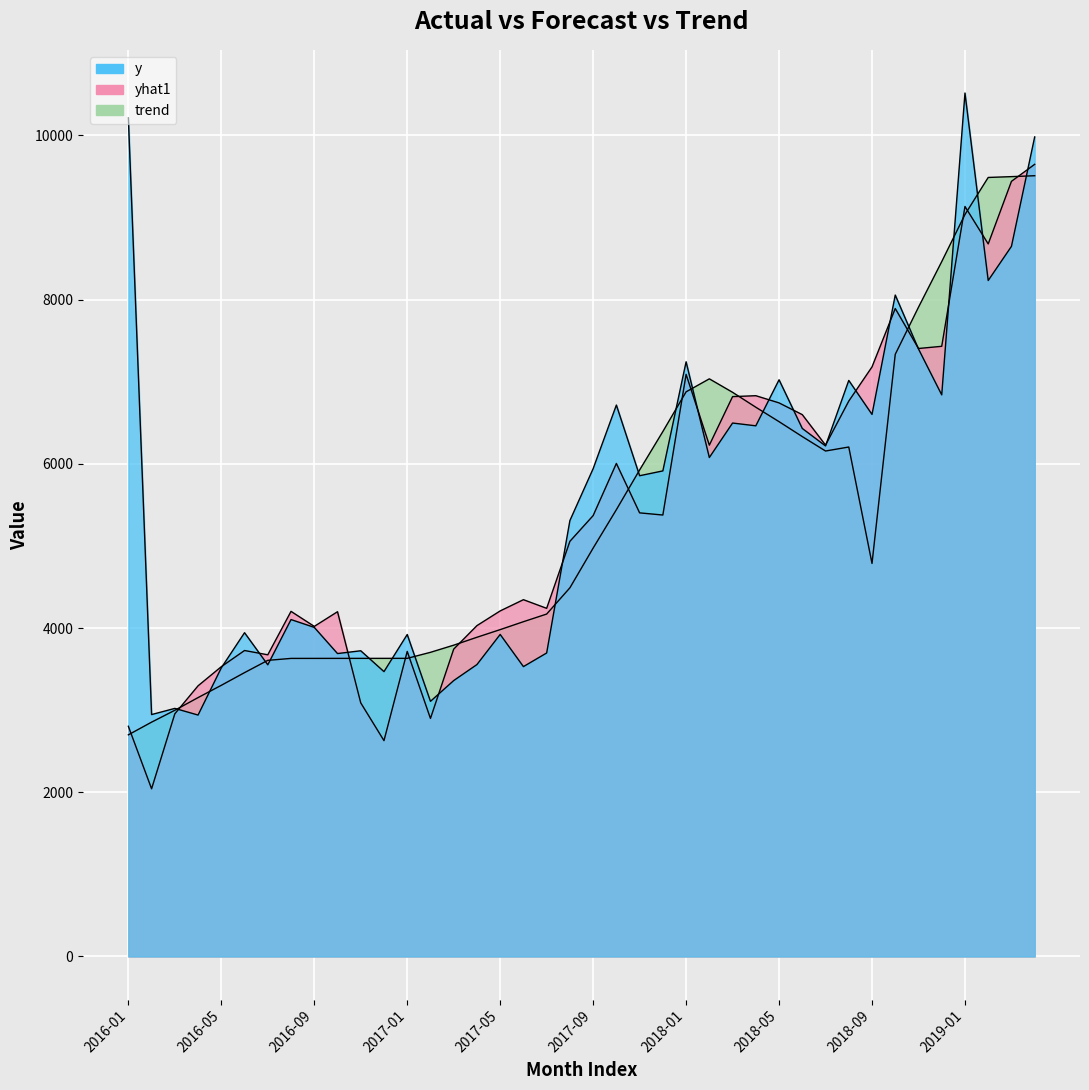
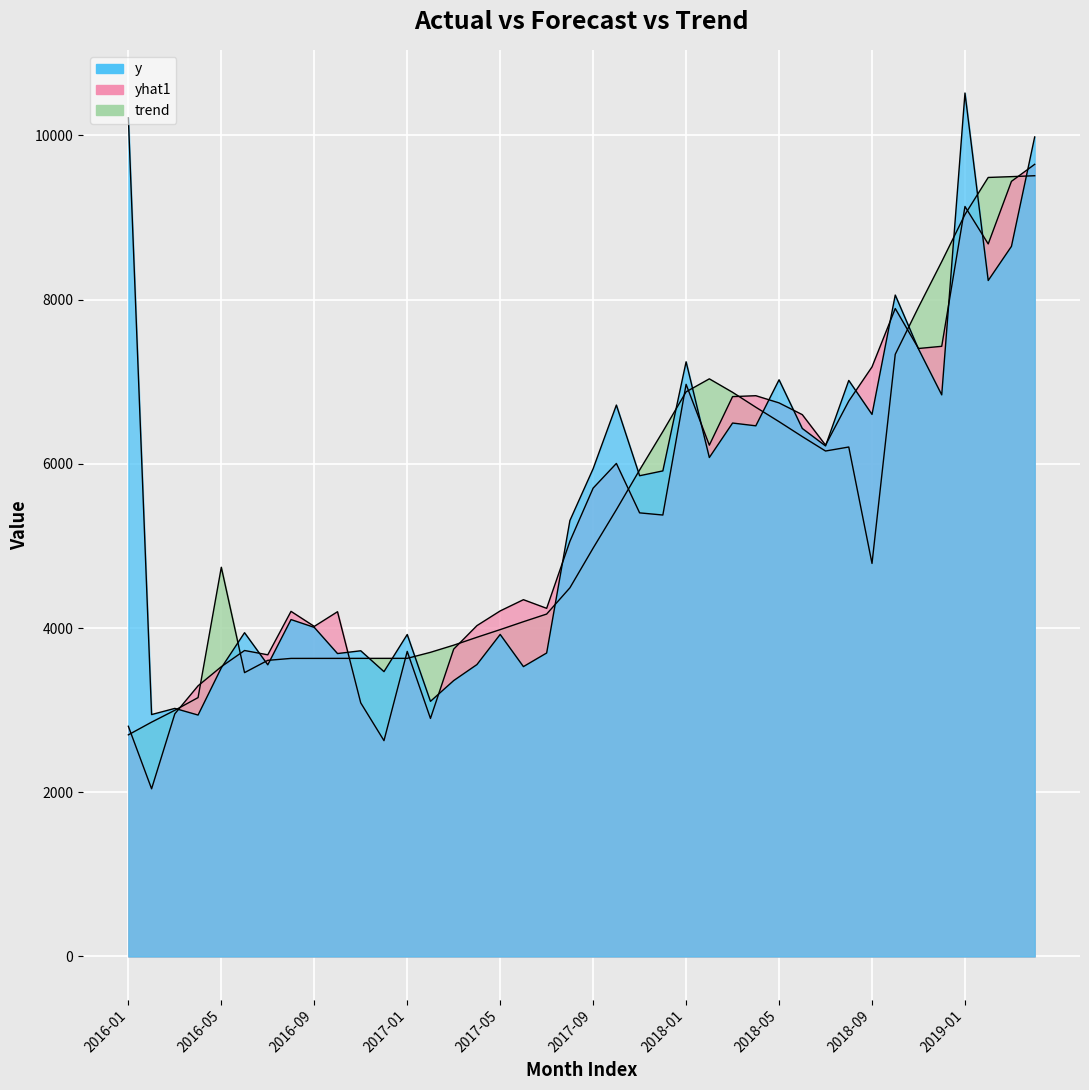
  {
    "trend": {
      "2016-01": 2700,
-     "2016-05": 3300,
+     "2016-05": 4700,
      "2016-09": 3600,
      "2017-01": 3600,
      "2017-05": 4000,
      "2017-09": 5000,
      "2018-01": 6900,
      "2018-05": 6500,
      "2018-09": 4800,
      "2019-01": 9000
    },
    "yhat1": {
      "2016-01": 2800,
      "2017-01": 3700,
      "2017-05": 4200,
-     "2017-09": 5400,
-     "2018-01": 7100,
+     "2017-09": 5700,
+     "2018-01": 7000,
      "2018-05": 6700,
      "2018-09": 7200,
      "2019-01": 9100
    },
    "y": {
      "2017-01": 3900,
      "2017-05": 3900,
      "2017-09": 5900,
      "2018-01": 7200,
      "2018-05": 7000,
      "2018-09": 6600,
      "2019-01": 10500
    }
  }
